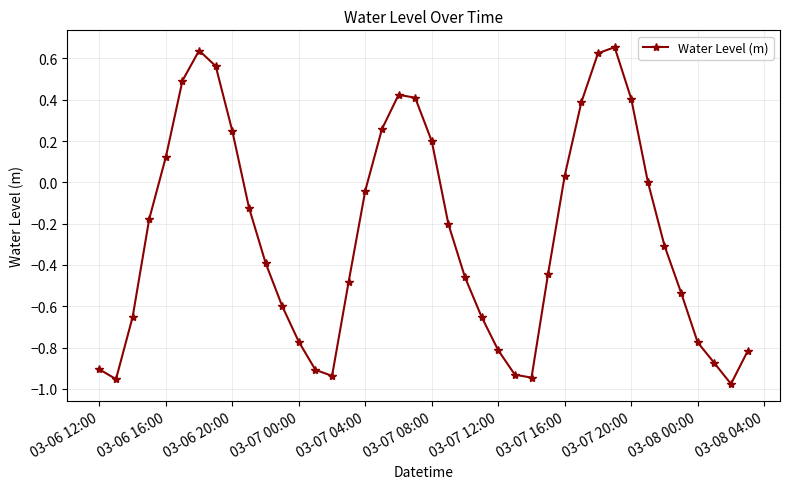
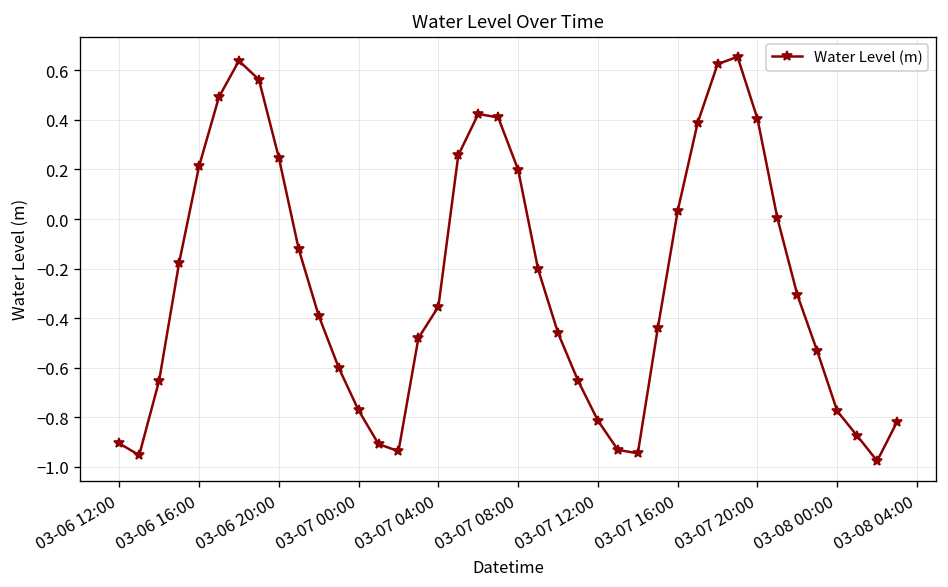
  {
    "03-06 12:00": -0.91,
-   "03-06 16:00": 0.12,
+   "03-06 16:00": 0.21,
    "03-06 20:00": 0.25,
    "03-07 00:00": -0.77,
-   "03-07 04:00": -0.04,
+   "03-07 04:00": -0.35,
    "03-07 08:00": 0.20,
    "03-07 12:00": -0.81,
    "03-07 16:00": 0.03,
    "03-07 20:00": 0.40,
    "03-08 00:00": -0.78
  }
